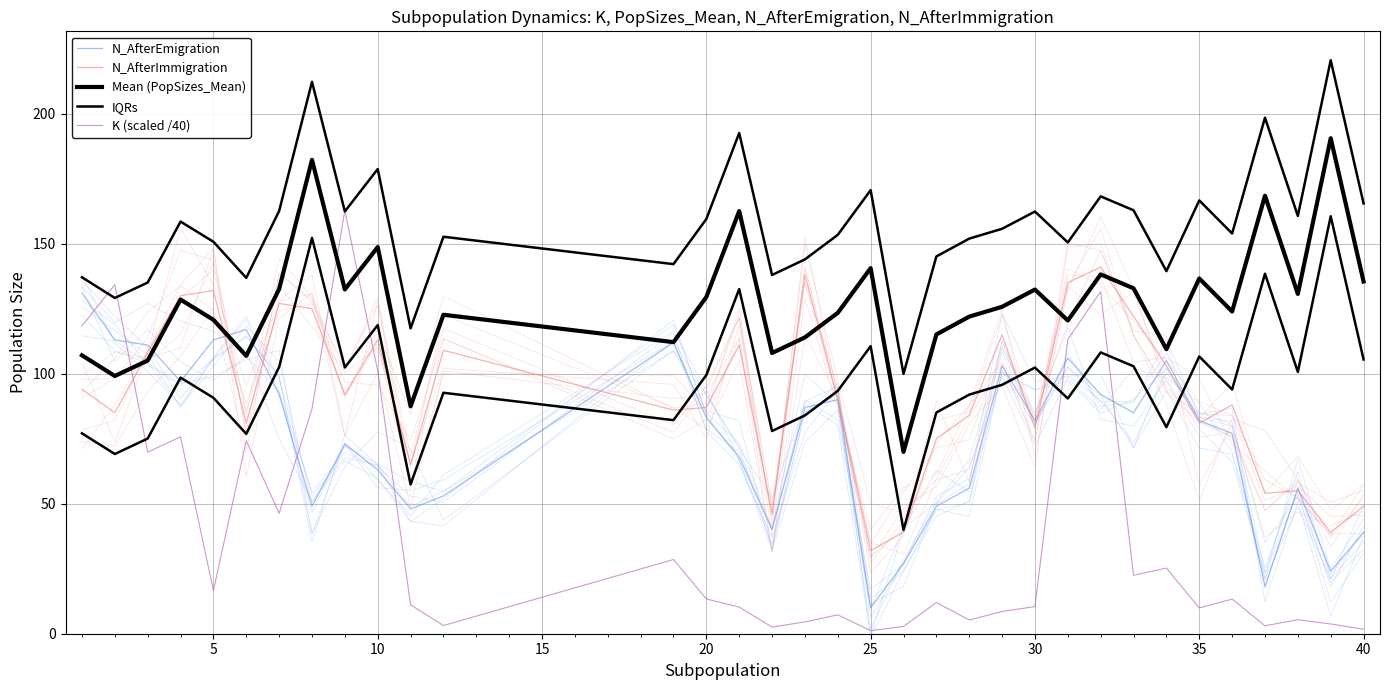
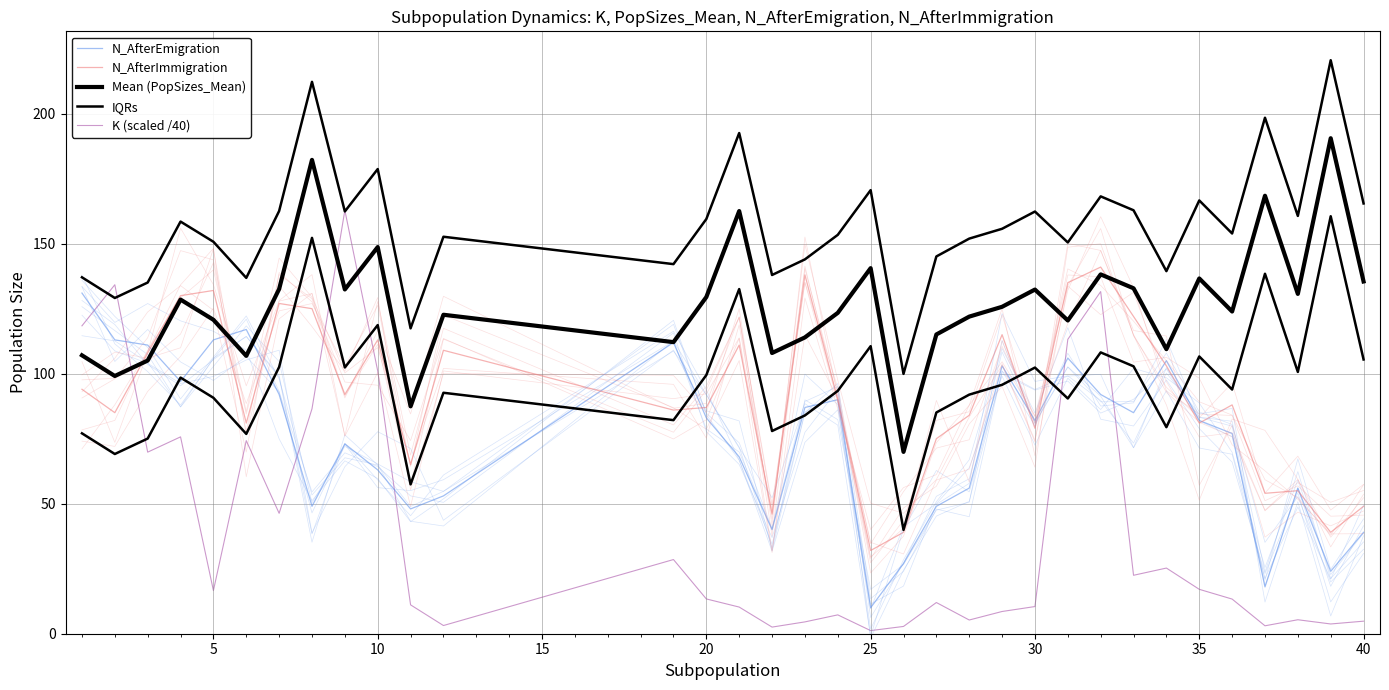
  {
    "K (scaled /40)": {
      "5": 17,
      "20": 13,
      "30": 10,
-     "35": 10,
-     "40": 2
+     "35": 17,
+     "40": 5
    }
  }
